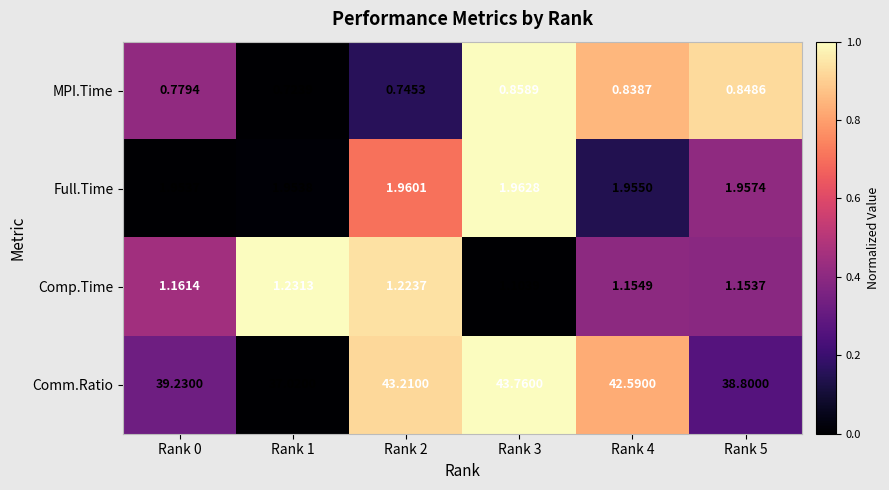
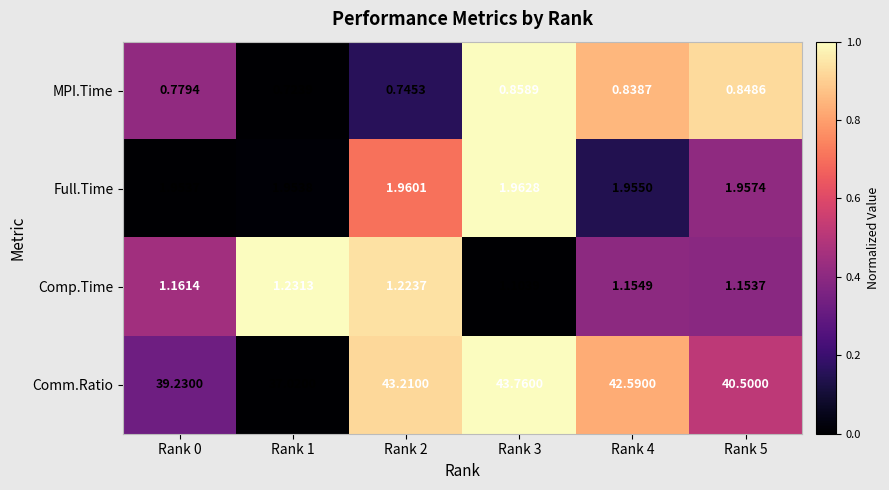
  {
    "MPI.Time": {
      "Rank 0": 0.7794,
      "Rank 2": 0.7453,
      "Rank 3": 0.8589,
      "Rank 4": 0.8387,
      "Rank 5": 0.8486
    },
    "Full.Time": {
      "Rank 2": 1.9601,
      "Rank 3": 1.9628,
      "Rank 4": 1.9550,
      "Rank 5": 1.9574
    },
    "Comp.Time": {
      "Rank 0": 1.1614,
      "Rank 1": 1.2313,
      "Rank 2": 1.2237,
      "Rank 4": 1.1549,
      "Rank 5": 1.1537
    },
    "Comm.Ratio": {
      "Rank 0": 39.2300,
      "Rank 2": 43.2100,
      "Rank 3": 43.7600,
      "Rank 4": 42.5900,
-     "Rank 5": 38.8000
+     "Rank 5": 40.5000
    }
  }
